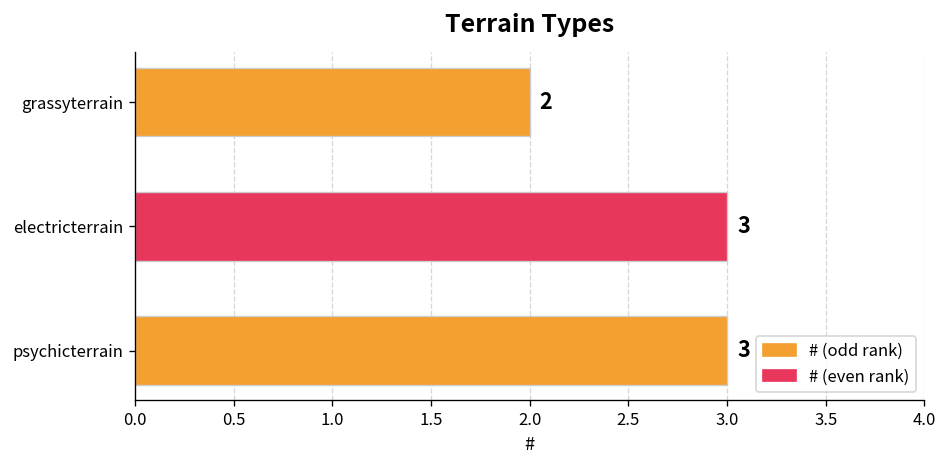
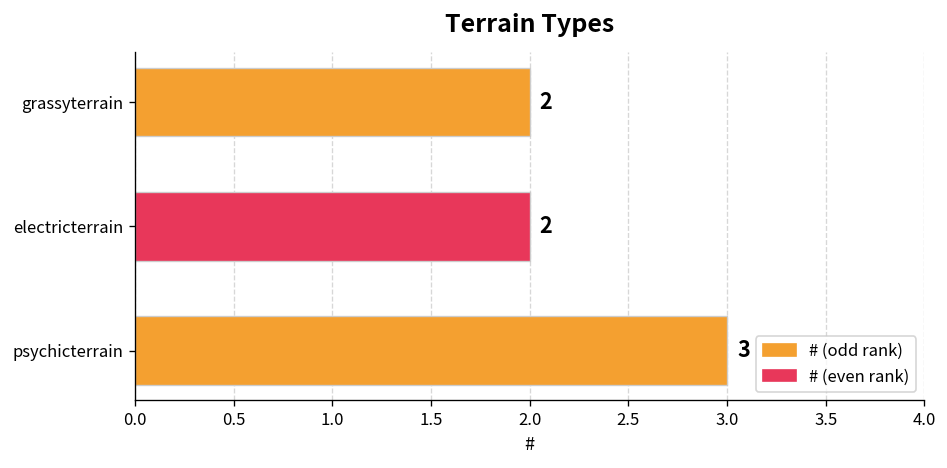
  {
    "grassyterrain": 2,
-   "electricterrain": 3,
+   "electricterrain": 2,
    "psychicterrain": 3
  }
